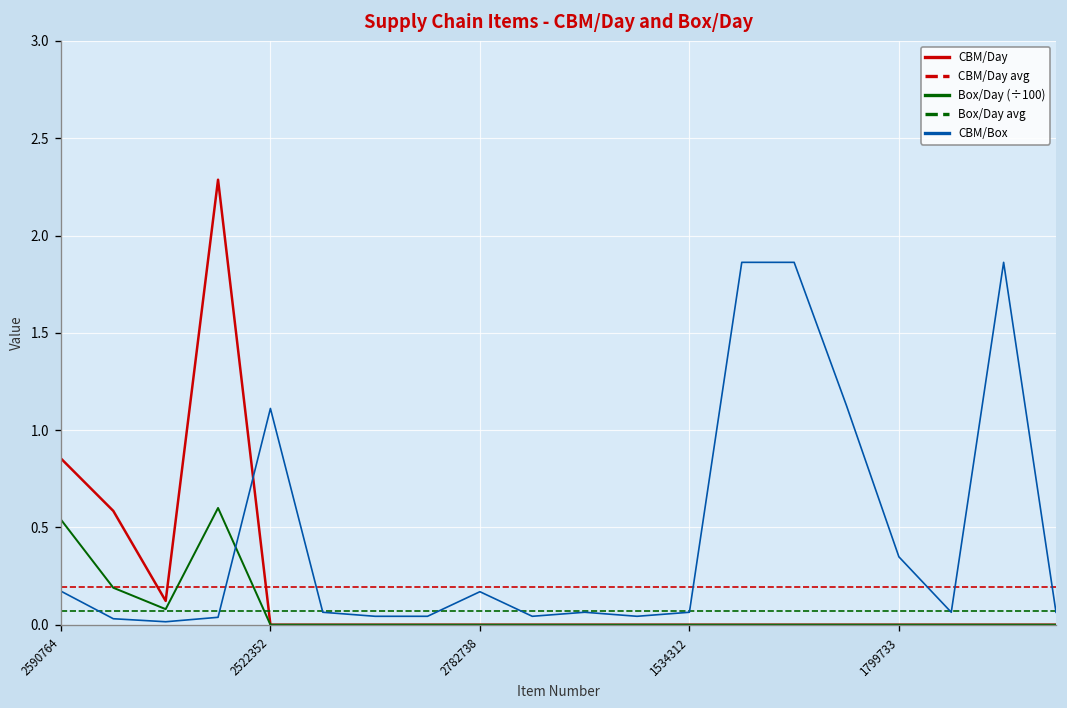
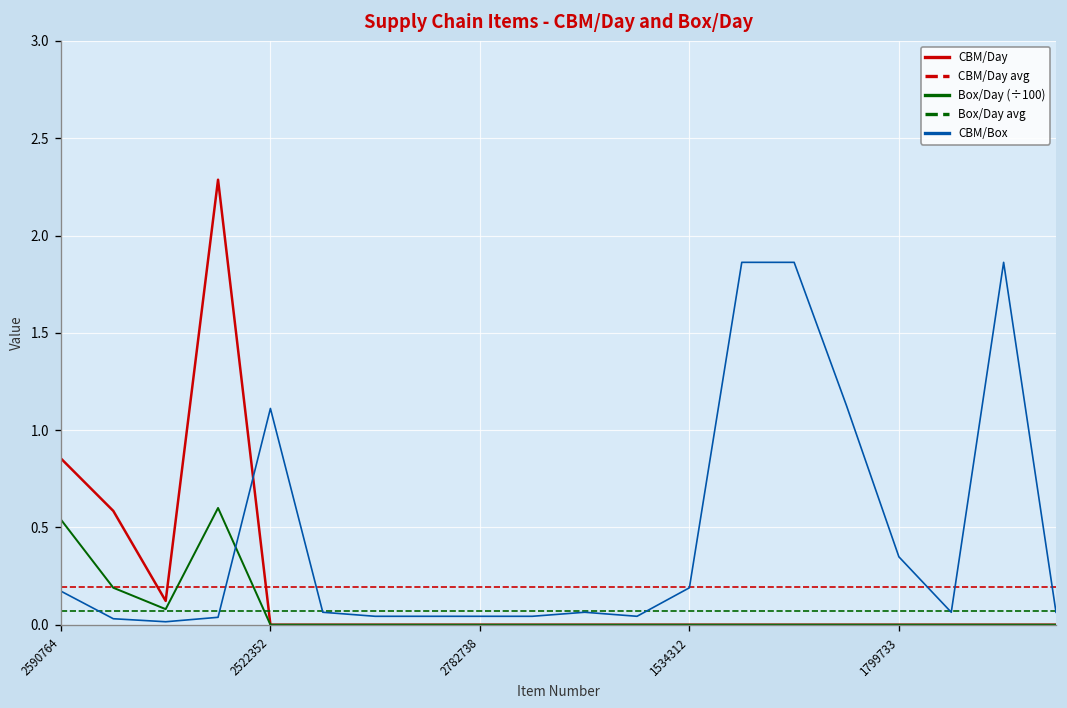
  {
    "CBM/Day": {
      "2590764": 0.85
    },
    "Box/Day (÷100)": {
      "2590764": 0.54
    },
    "CBM/Box": {
      "2590764": 0.17,
      "2522352": 1.11,
-     "2782738": 0.17,
-     "1534312": 0.06,
+     "2782738": 0.04,
+     "1534312": 0.19,
      "1799733": 0.35
    }
  }
